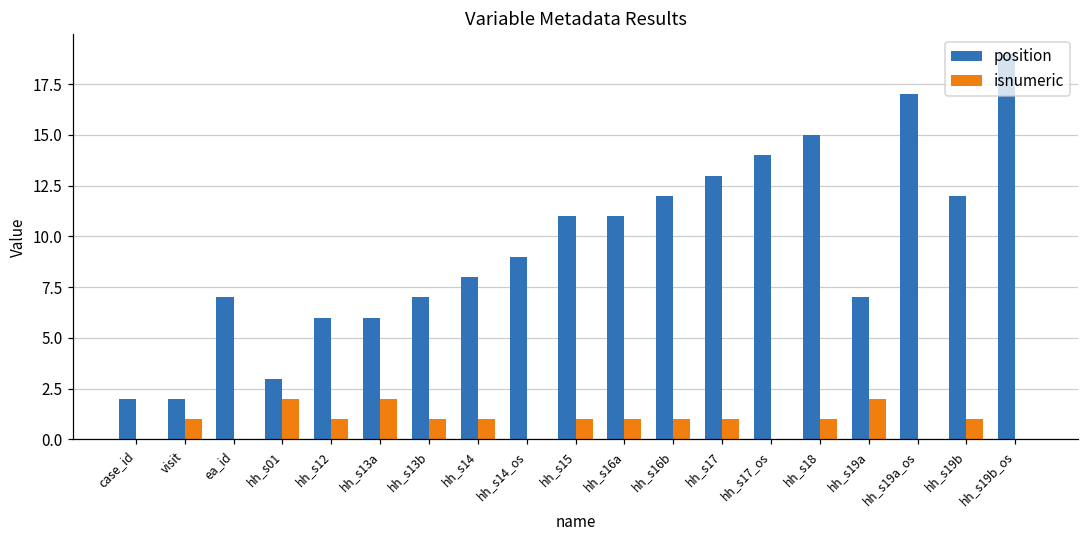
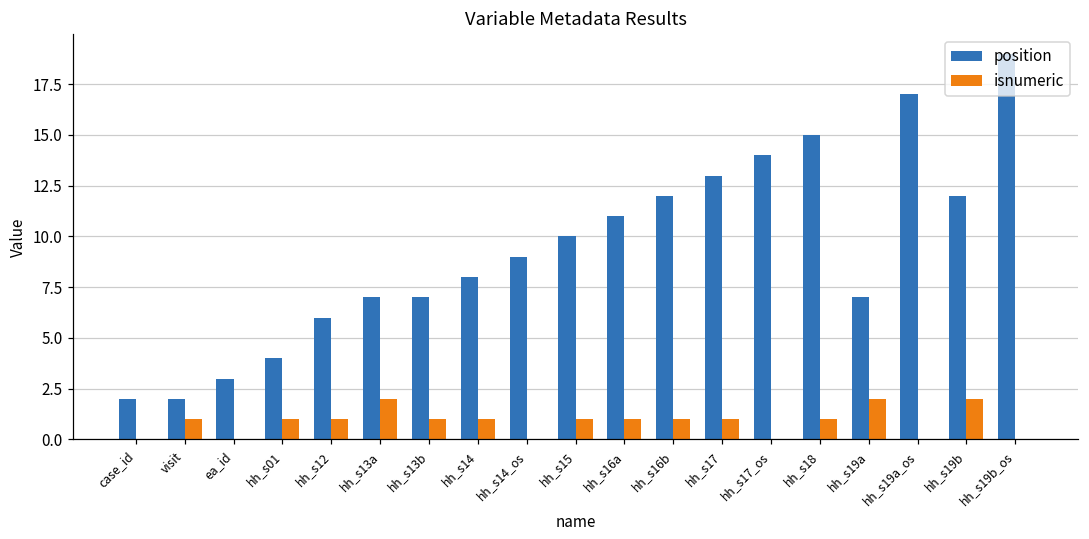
  {
    "position": {
      "case_id": 2,
      "visit": 2,
-     "ea_id": 7,
-     "hh_s01": 3,
+     "ea_id": 3,
+     "hh_s01": 4,
      "hh_s12": 6,
-     "hh_s13a": 6,
+     "hh_s13a": 7,
      "hh_s13b": 7,
      "hh_s14": 8,
      "hh_s14_os": 9,
-     "hh_s15": 11,
+     "hh_s15": 10,
      "hh_s16a": 11,
      "hh_s16b": 12,
      "hh_s17": 13,
      "hh_s17_os": 14,
      "hh_s18": 15,
      "hh_s19a": 7,
      "hh_s19a_os": 17,
      "hh_s19b": 12
    },
    "isnumeric": {
      "case_id": 0,
      "visit": 1,
      "ea_id": 0,
-     "hh_s01": 2,
+     "hh_s01": 1,
      "hh_s12": 1,
      "hh_s13a": 2,
      "hh_s13b": 1,
      "hh_s14": 1,
      "hh_s14_os": 0,
      "hh_s15": 1,
      "hh_s16a": 1,
      "hh_s16b": 1,
      "hh_s17": 1,
      "hh_s17_os": 0,
      "hh_s18": 1,
      "hh_s19a": 2,
      "hh_s19a_os": 0,
-     "hh_s19b": 1,
+     "hh_s19b": 2,
      "hh_s19b_os": 0
    }
  }
